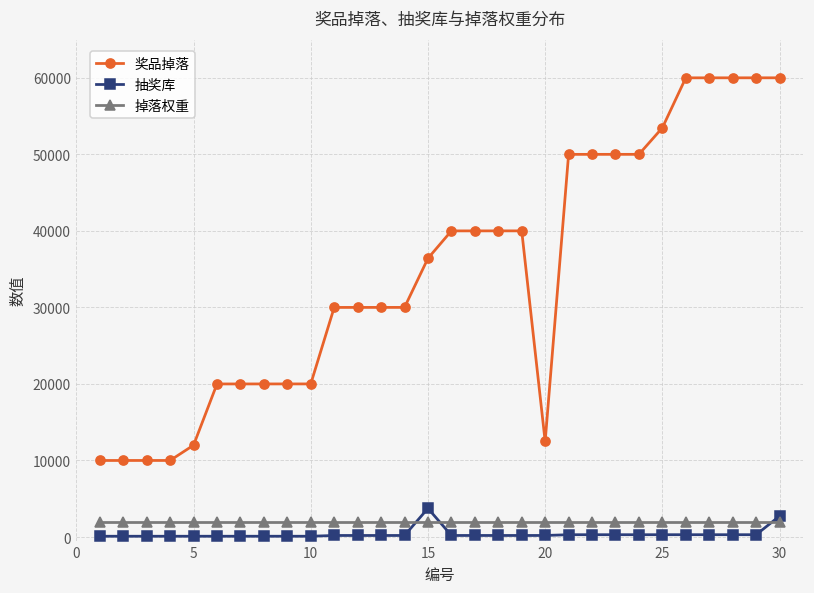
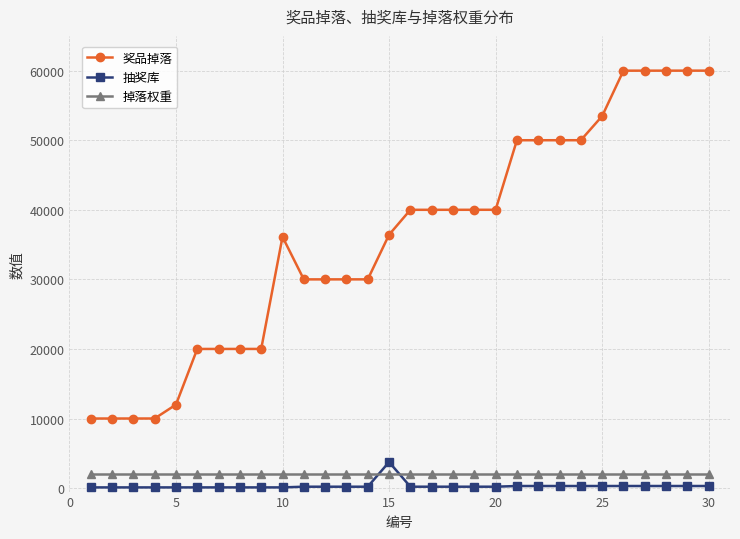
  {
    "奖品掉落": {
      "5": 12000,
-     "10": 20000,
+     "10": 36000,
      "15": 36000,
-     "20": 12000,
+     "20": 40000,
      "25": 53000,
      "30": 60000
    },
    "抽奖库": {
      "5": 0,
      "10": 0,
      "15": 4000,
      "20": 0,
      "25": 0,
-     "30": 3000
+     "30": 0
    },
    "掉落权重": {
      "5": 2000,
      "10": 2000,
      "15": 2000,
      "20": 2000,
      "25": 2000,
      "30": 2000
    }
  }
